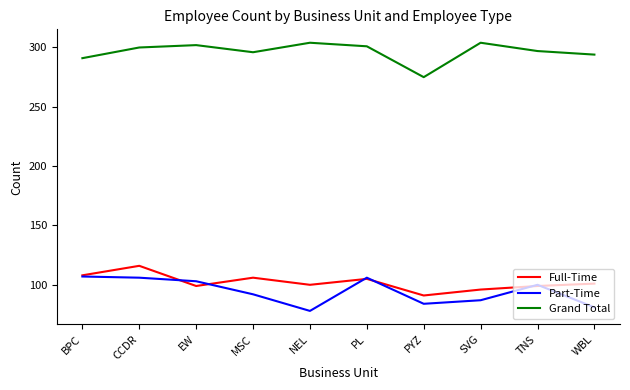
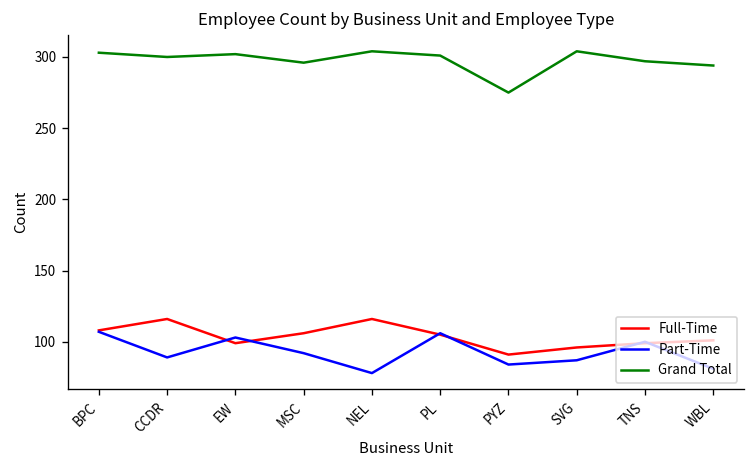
  {
    "Full-Time": {
      "CCDR": 116,
      "EW": 99,
      "MSC": 106,
-     "NEL": 100,
+     "NEL": 116,
      "PYZ": 91,
      "SVG": 96
    },
    "Part-Time": {
-     "CCDR": 106,
+     "CCDR": 89,
      "EW": 103,
      "MSC": 92,
      "NEL": 78,
      "PYZ": 84,
      "SVG": 87
    },
    "Grand Total": {
-     "BPC": 291,
+     "BPC": 303,
      "CCDR": 300,
      "EW": 302,
      "MSC": 296,
      "NEL": 304,
      "PL": 301,
      "PYZ": 275,
      "SVG": 304,
      "TNS": 297,
      "WBL": 294
    }
  }
